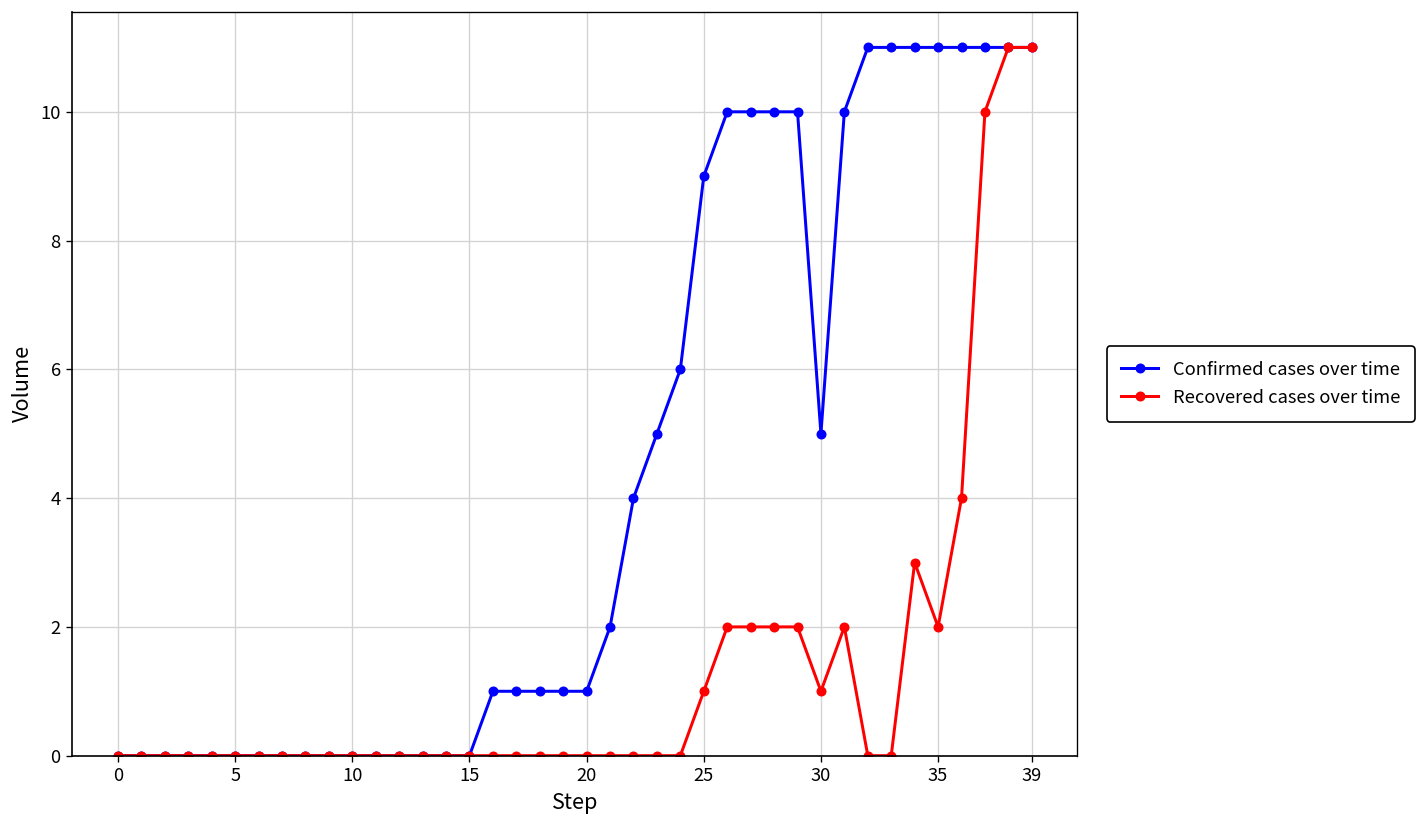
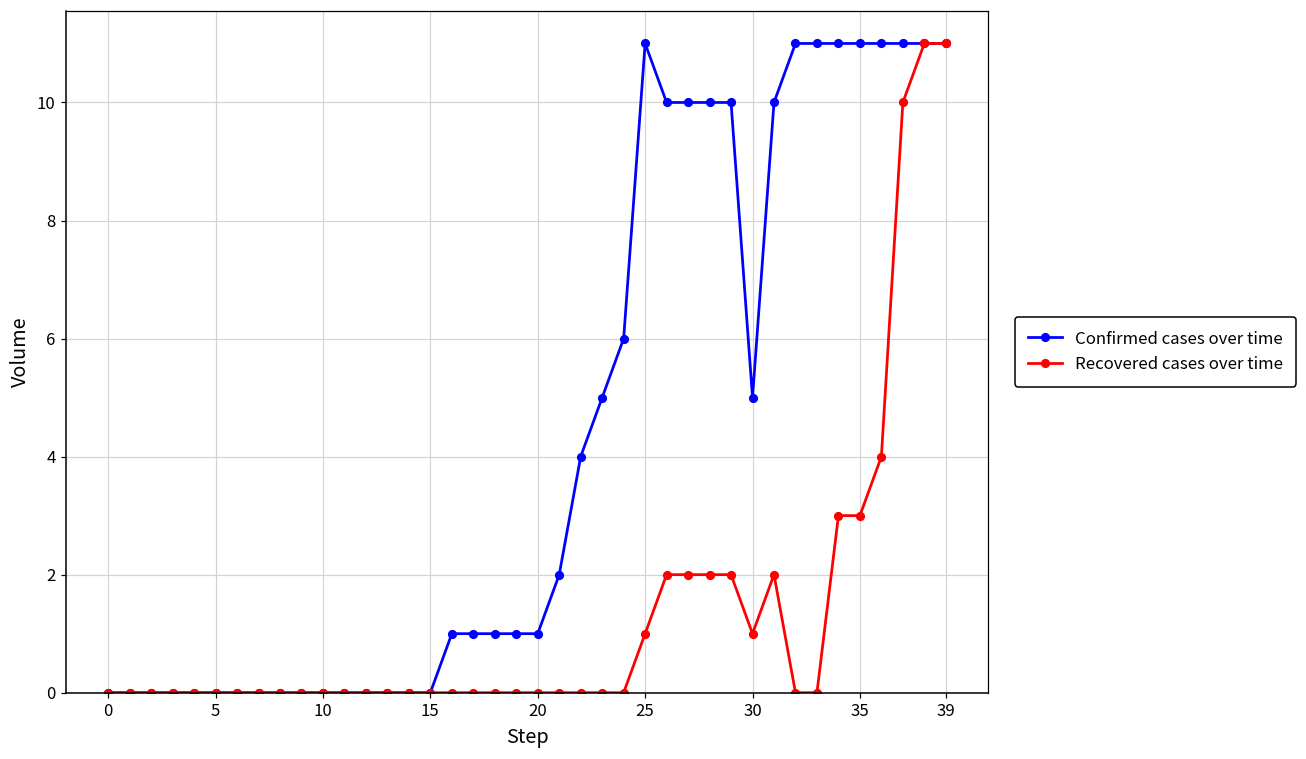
  {
    "Confirmed cases over time": {
      "20": 1,
-     "25": 9,
+     "25": 11,
      "30": 5,
      "35": 11
    },
    "Recovered cases over time": {
      "20": 0,
      "25": 1,
      "30": 1,
-     "35": 2
+     "35": 3
    }
  }
